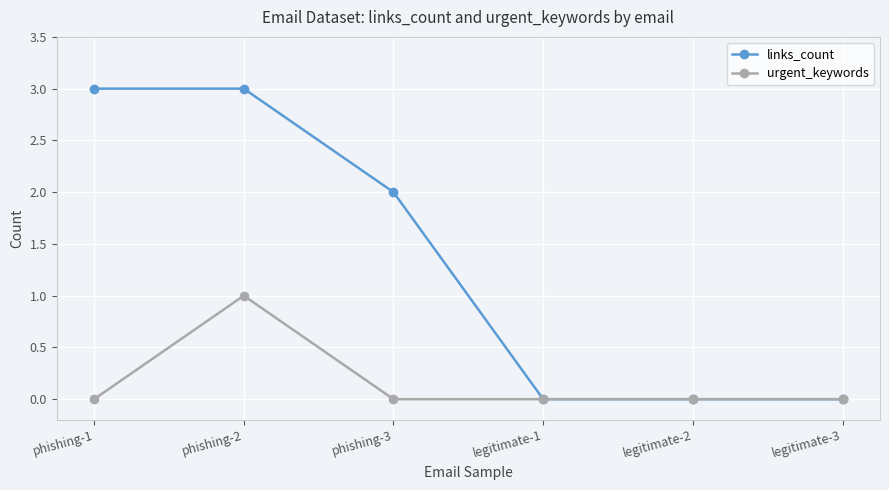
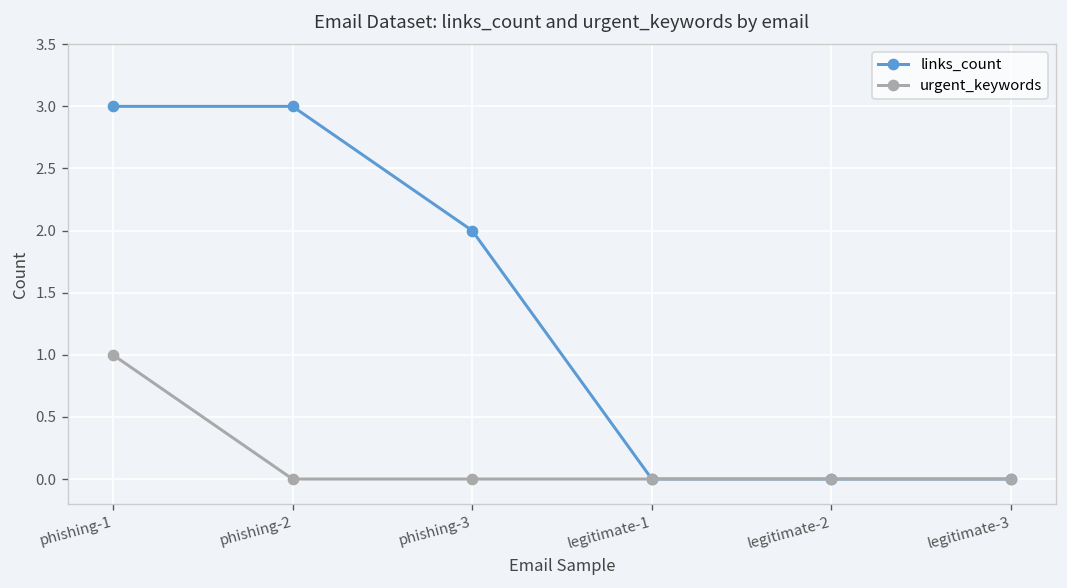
  {
    "links_count": {
      "phishing-1": 3,
      "phishing-2": 3,
      "phishing-3": 2
    },
    "urgent_keywords": {
-     "phishing-1": 0,
-     "phishing-2": 1,
+     "phishing-1": 1,
+     "phishing-2": 0,
      "phishing-3": 0
    }
  }
